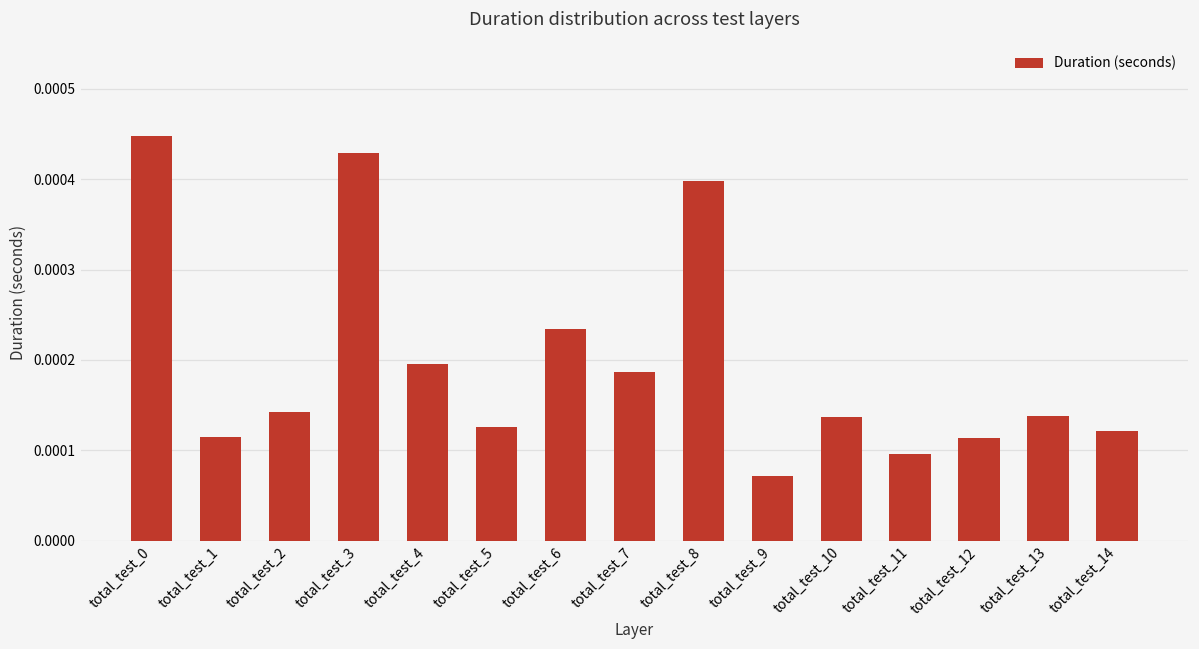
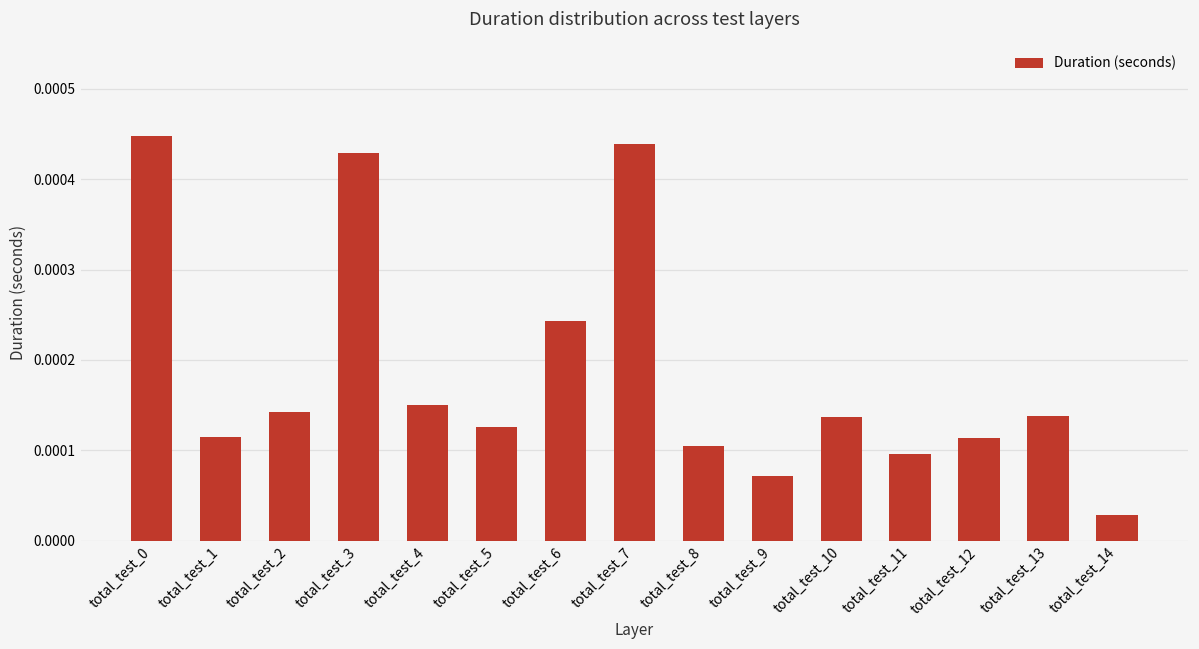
  {
    "total_test_0": 0.00045,
    "total_test_1": 0.00011,
    "total_test_2": 0.00014,
    "total_test_3": 0.00043,
-   "total_test_4": 0.00020,
+   "total_test_4": 0.00015,
    "total_test_5": 0.00013,
-   "total_test_6": 0.00023,
-   "total_test_7": 0.00019,
-   "total_test_8": 0.00040,
+   "total_test_6": 0.00024,
+   "total_test_7": 0.00044,
+   "total_test_8": 0.00010,
    "total_test_9": 0.00007,
    "total_test_10": 0.00014,
    "total_test_11": 0.00010,
    "total_test_12": 0.00011,
    "total_test_13": 0.00014,
-   "total_test_14": 0.00012
+   "total_test_14": 0.00003
  }
